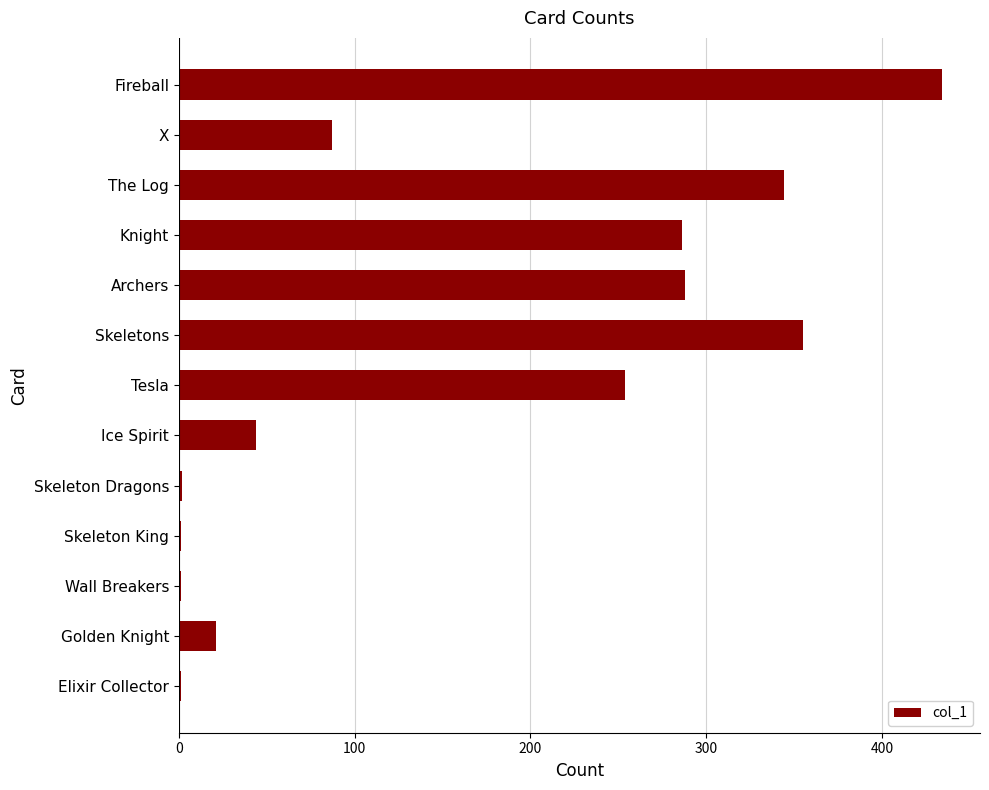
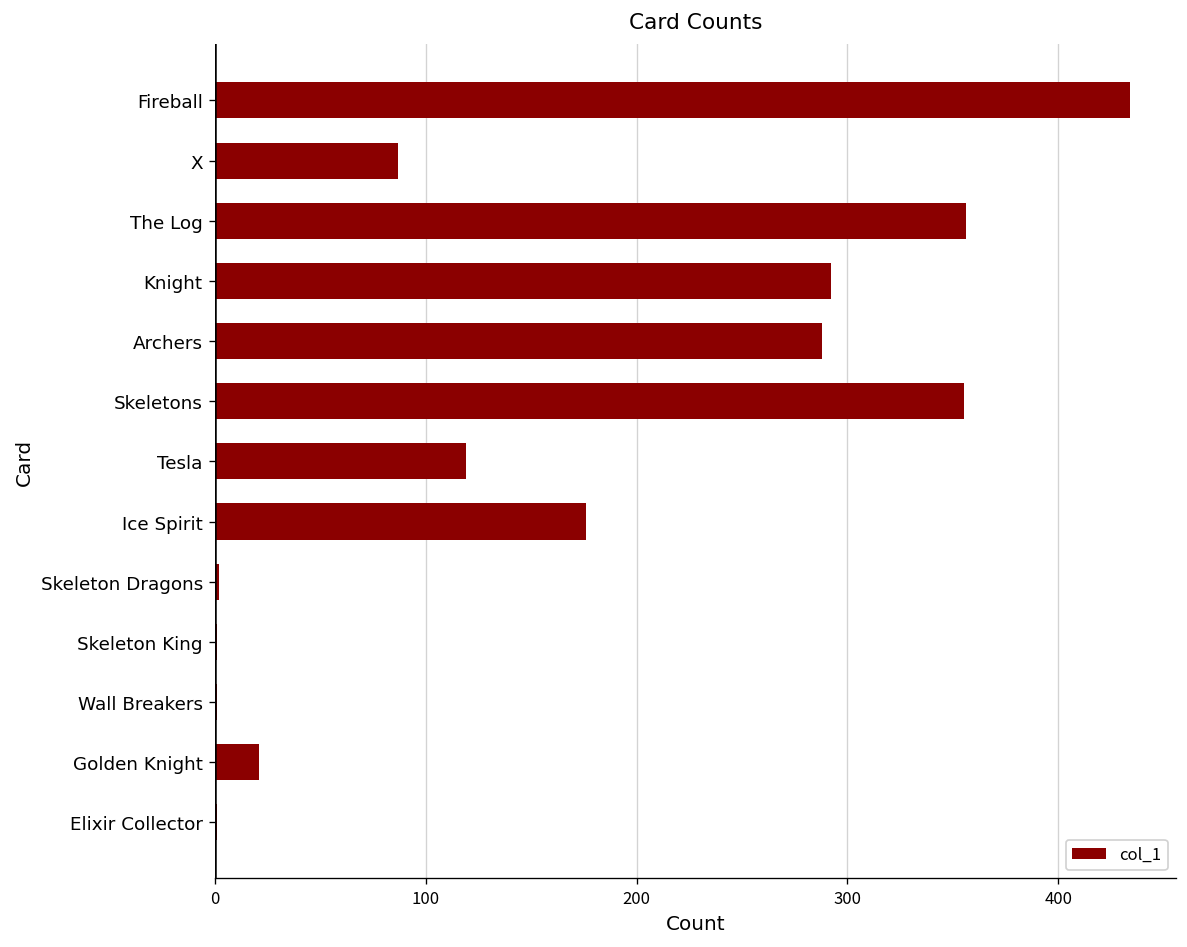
  {
    "Fireball": 434,
    "X": 87,
-   "The Log": 344,
-   "Knight": 286,
+   "The Log": 356,
+   "Knight": 292,
    "Archers": 288,
    "Skeletons": 355,
-   "Tesla": 254,
-   "Ice Spirit": 44,
+   "Tesla": 119,
+   "Ice Spirit": 176,
    "Skeleton Dragons": 2,
    "Golden Knight": 21
  }
